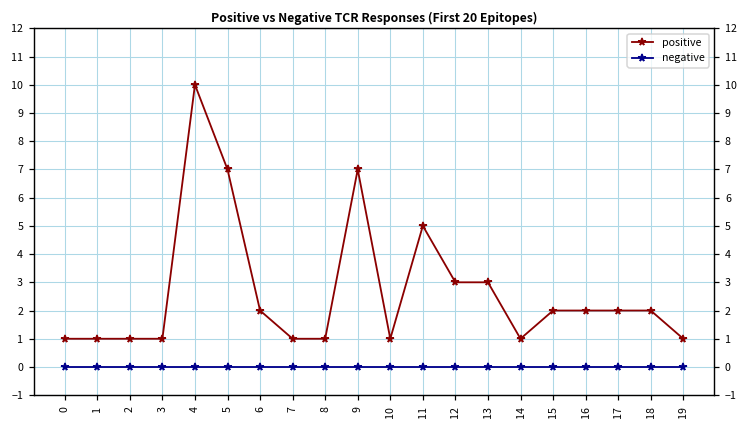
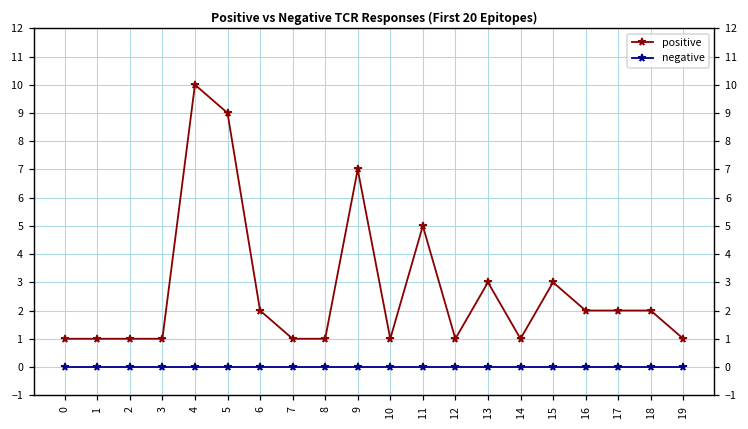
  {
    "positive": {
      "0": 1,
      "1": 1,
      "2": 1,
      "3": 1,
      "4": 10,
-     "5": 7,
+     "5": 9,
      "6": 2,
      "7": 1,
      "8": 1,
      "9": 7,
      "10": 1,
      "11": 5,
-     "12": 3,
+     "12": 1,
      "13": 3,
      "14": 1,
-     "15": 2,
+     "15": 3,
      "16": 2,
      "17": 2,
      "18": 2,
      "19": 1
    },
    "negative": {
      "0": 0,
      "1": 0,
      "2": 0,
      "3": 0,
      "4": 0,
      "5": 0,
      "6": 0,
      "7": 0,
      "8": 0,
      "9": 0,
      "10": 0,
      "11": 0,
      "12": 0,
      "13": 0,
      "14": 0,
      "15": 0,
      "16": 0,
      "17": 0,
      "18": 0,
      "19": 0
    }
  }
